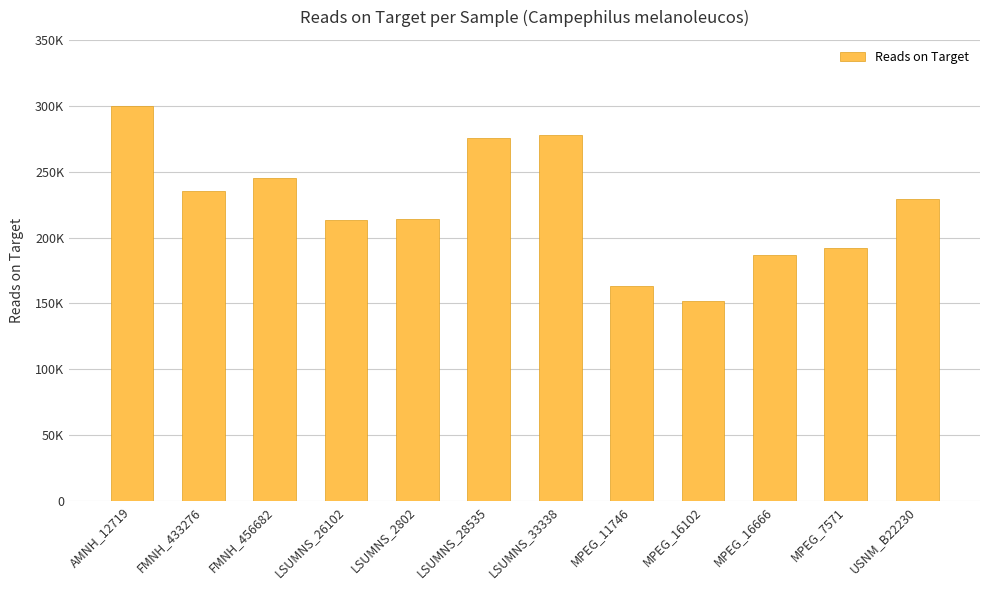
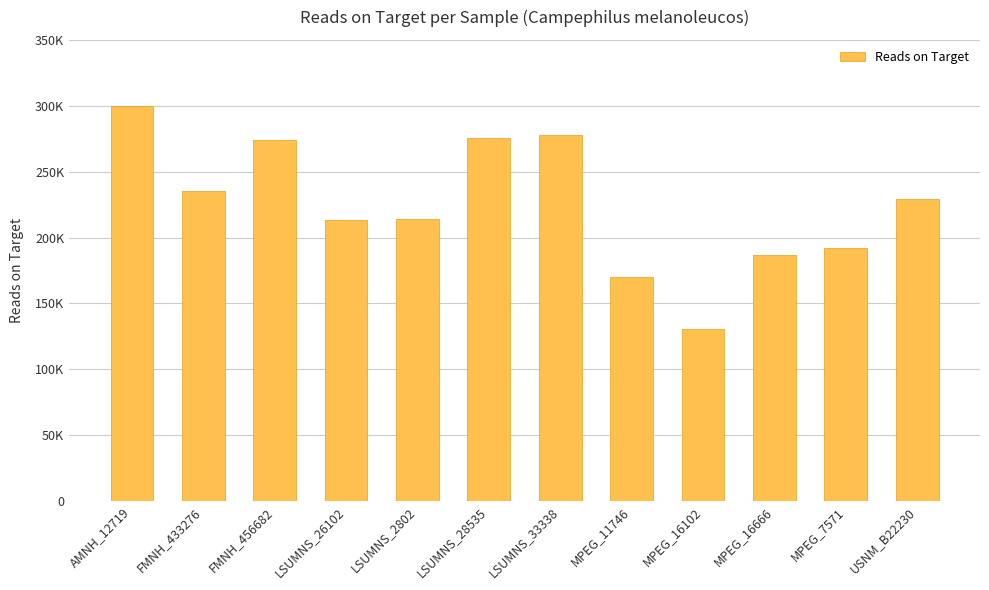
  {
    "AMNH_12719": 300000,
    "FMNH_433276": 236000,
-   "FMNH_456682": 245000,
+   "FMNH_456682": 274000,
    "LSUMNS_26102": 213000,
    "LSUMNS_2802": 214000,
    "LSUMNS_28535": 276000,
    "LSUMNS_33338": 278000,
-   "MPEG_11746": 163000,
-   "MPEG_16102": 152000,
+   "MPEG_11746": 170000,
+   "MPEG_16102": 131000,
    "MPEG_16666": 187000,
    "MPEG_7571": 192000,
    "USNM_B22230": 229000
  }
